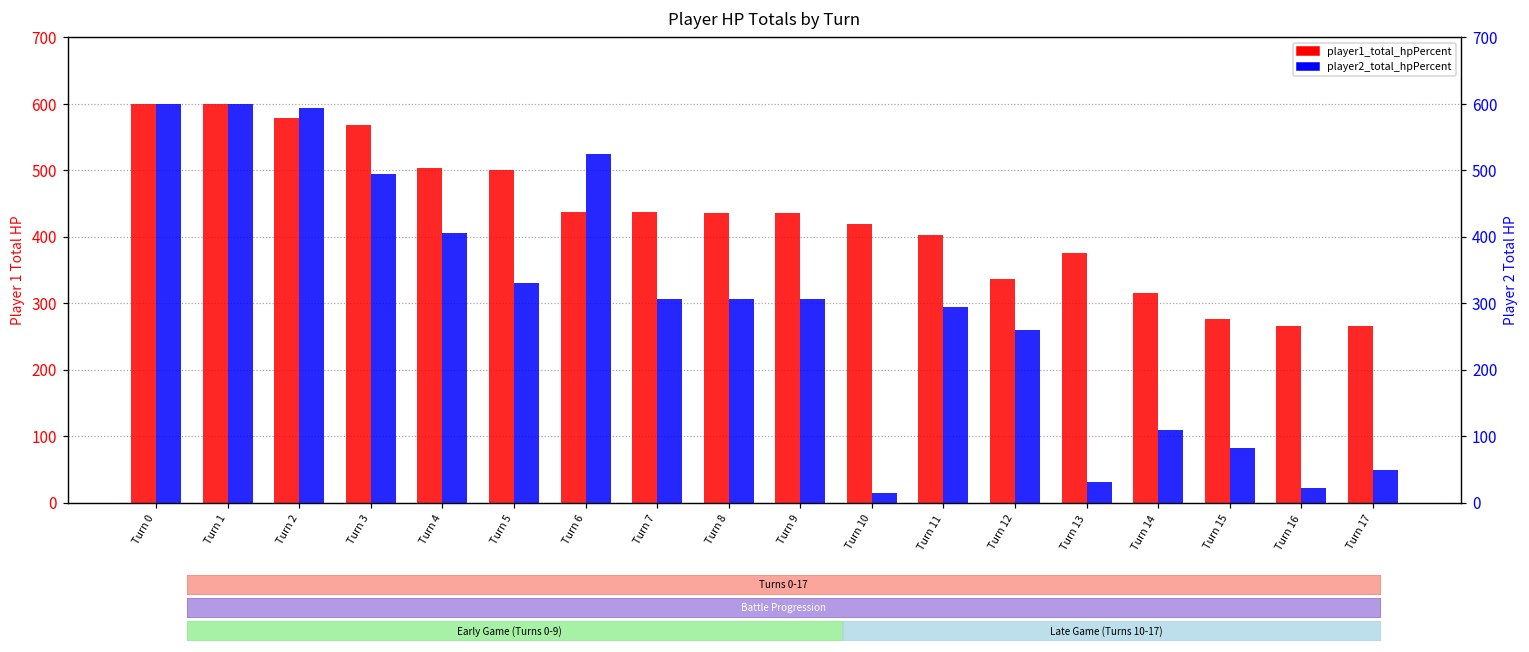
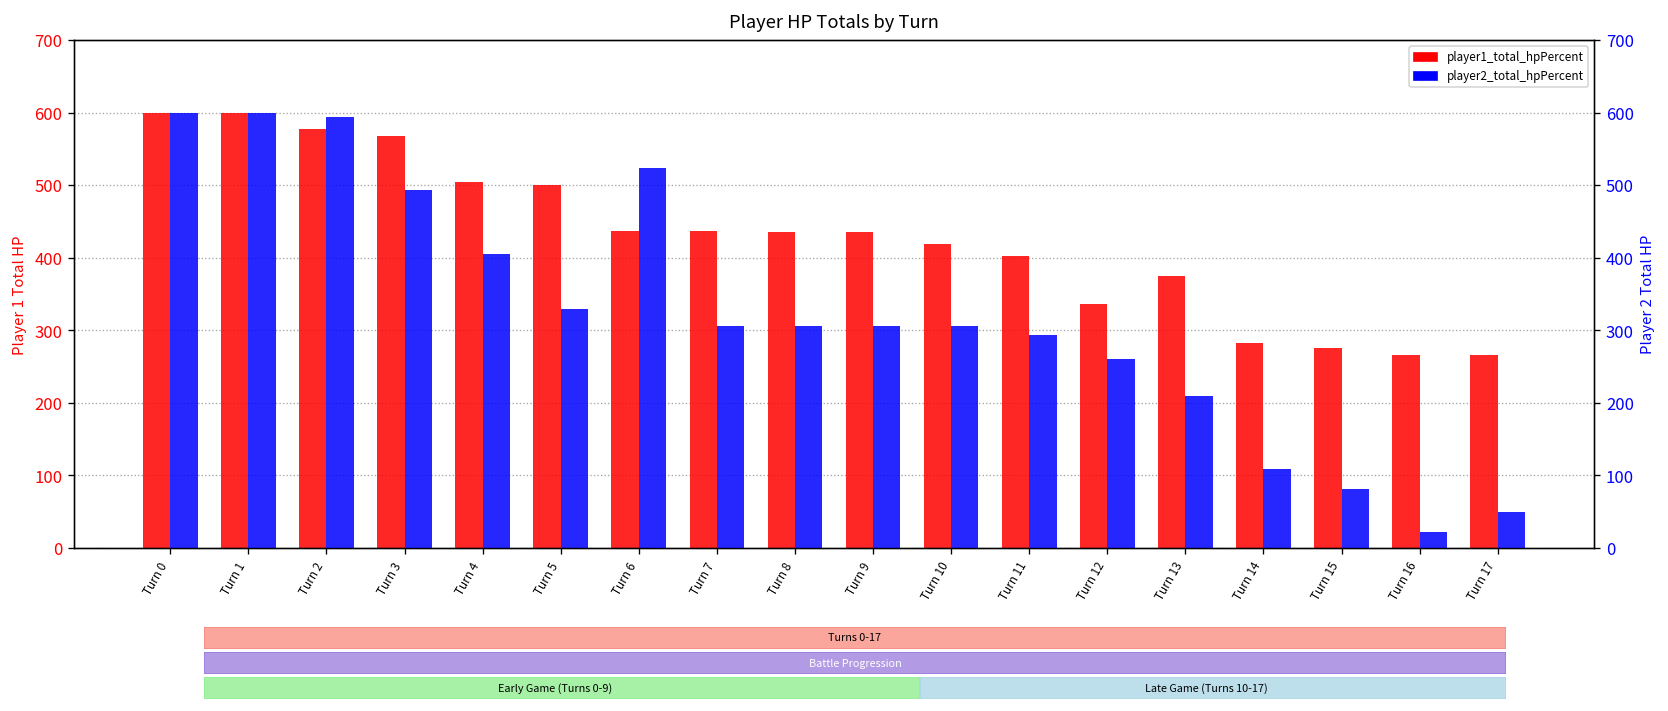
  {
    "player1_total_hpPercent": {
      "Turn 0": 600,
      "Turn 1": 600,
      "Turn 2": 580,
      "Turn 3": 570,
      "Turn 4": 500,
      "Turn 5": 500,
      "Turn 6": 440,
      "Turn 7": 440,
      "Turn 8": 440,
      "Turn 9": 440,
      "Turn 10": 420,
      "Turn 11": 400,
      "Turn 12": 340,
      "Turn 13": 380,
-     "Turn 14": 320,
+     "Turn 14": 280,
      "Turn 15": 280,
      "Turn 16": 270,
      "Turn 17": 270
    },
    "player2_total_hpPercent": {
      "Turn 0": 600,
      "Turn 1": 600,
      "Turn 2": 590,
      "Turn 3": 490,
      "Turn 4": 410,
      "Turn 5": 330,
      "Turn 6": 520,
      "Turn 7": 310,
      "Turn 8": 310,
      "Turn 9": 310,
-     "Turn 10": 20,
+     "Turn 10": 310,
      "Turn 11": 290,
      "Turn 12": 260,
-     "Turn 13": 30,
+     "Turn 13": 210,
      "Turn 14": 110,
      "Turn 15": 80,
      "Turn 16": 20,
      "Turn 17": 50
    }
  }
